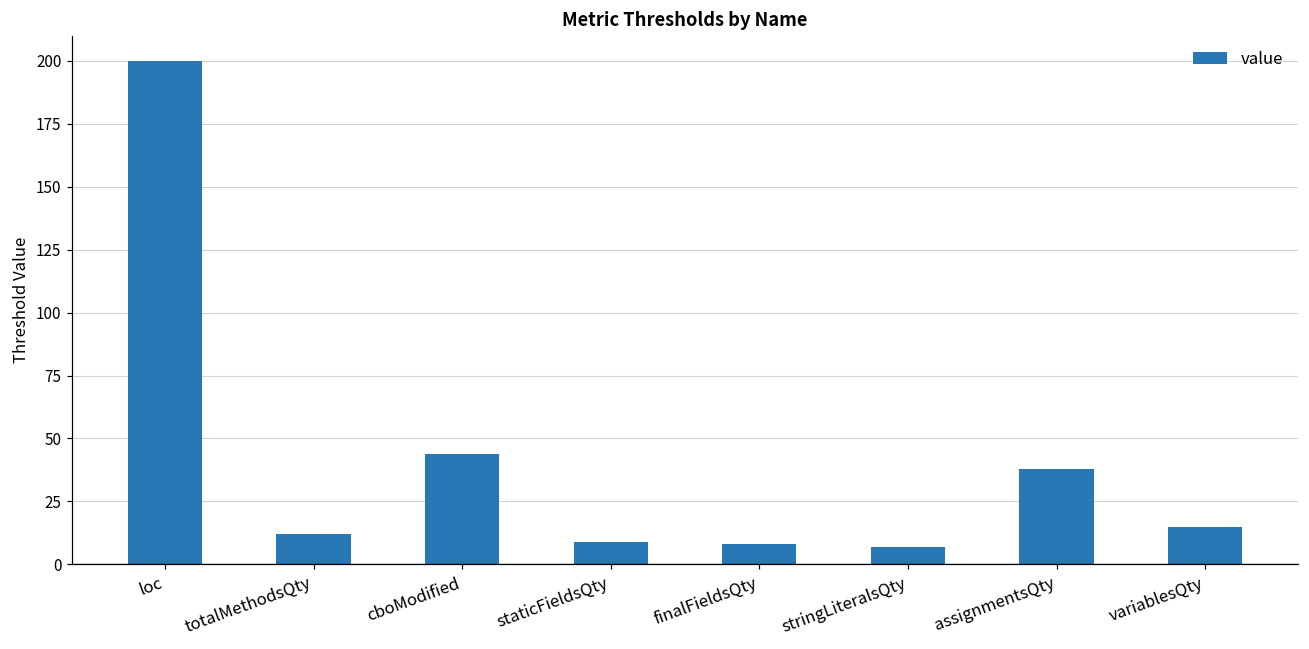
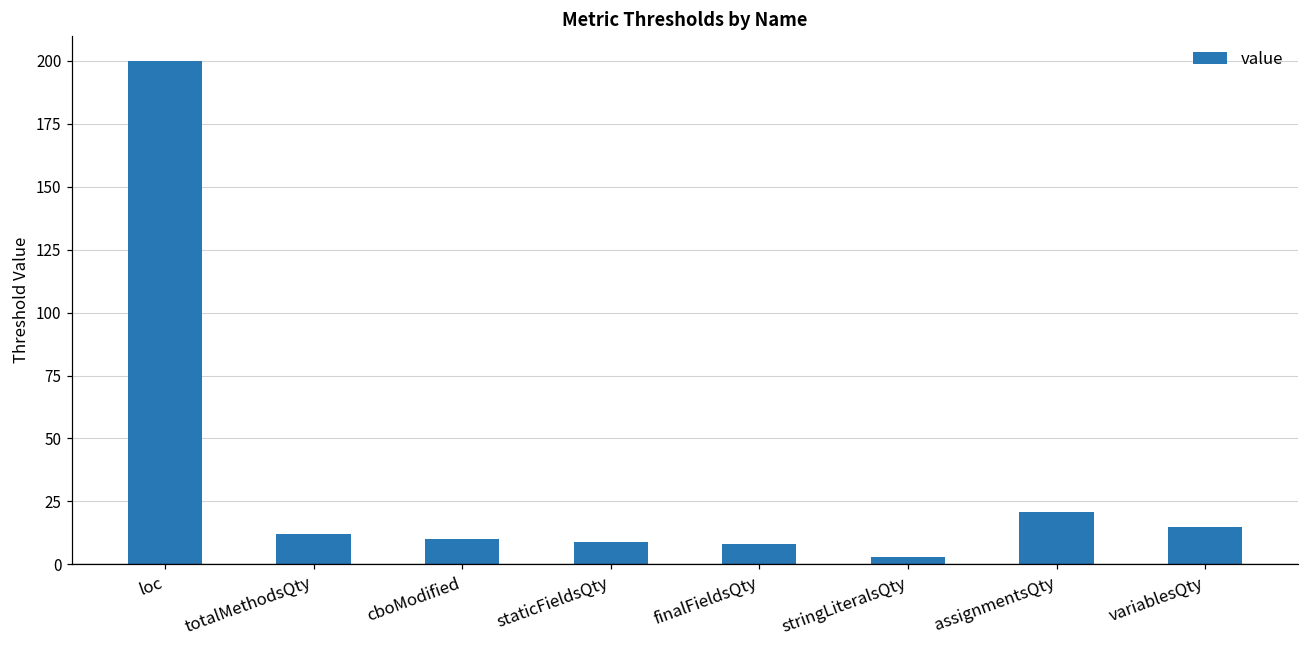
  {
    "loc": 200,
    "totalMethodsQty": 12,
-   "cboModified": 44,
+   "cboModified": 10,
    "staticFieldsQty": 9,
    "finalFieldsQty": 8,
-   "stringLiteralsQty": 7,
-   "assignmentsQty": 38,
+   "stringLiteralsQty": 3,
+   "assignmentsQty": 21,
    "variablesQty": 15
  }
